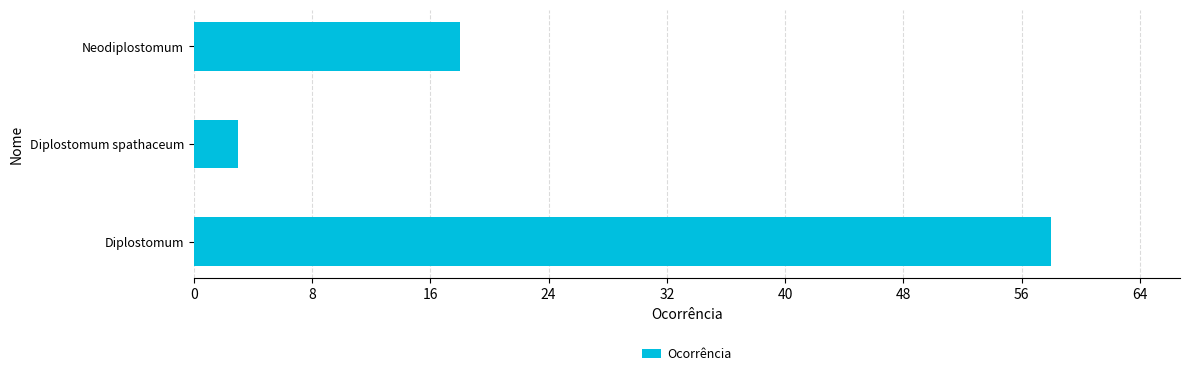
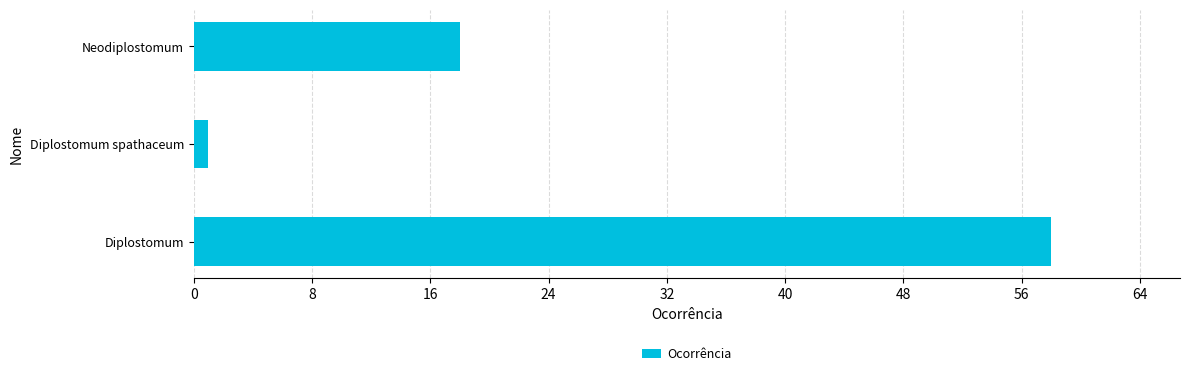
  {
    "Neodiplostomum": 18,
-   "Diplostomum spathaceum": 3,
+   "Diplostomum spathaceum": 1,
    "Diplostomum": 58
  }
